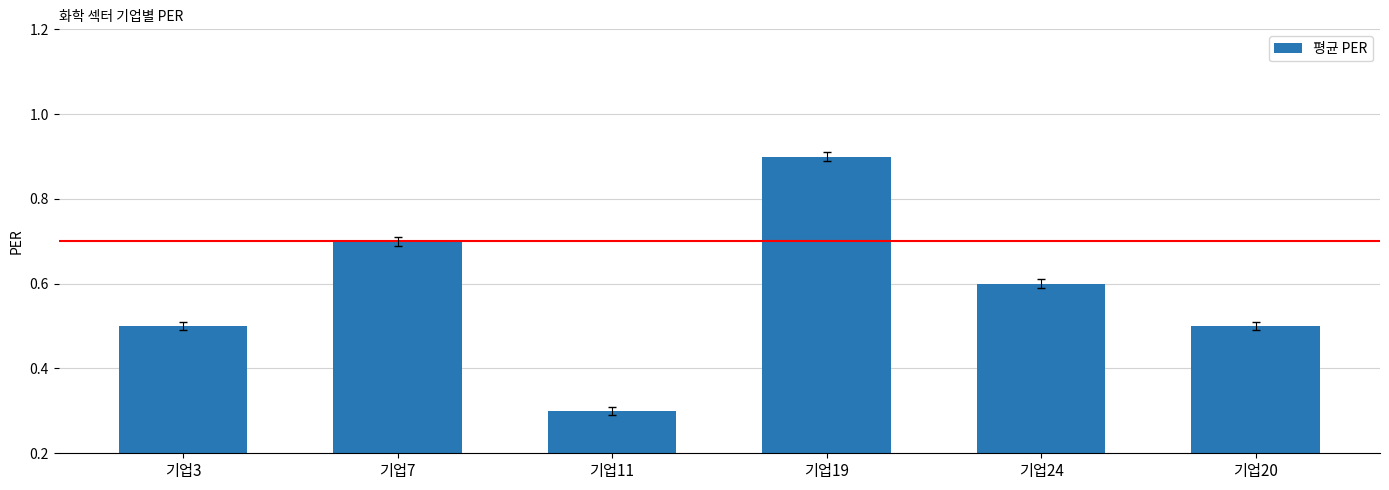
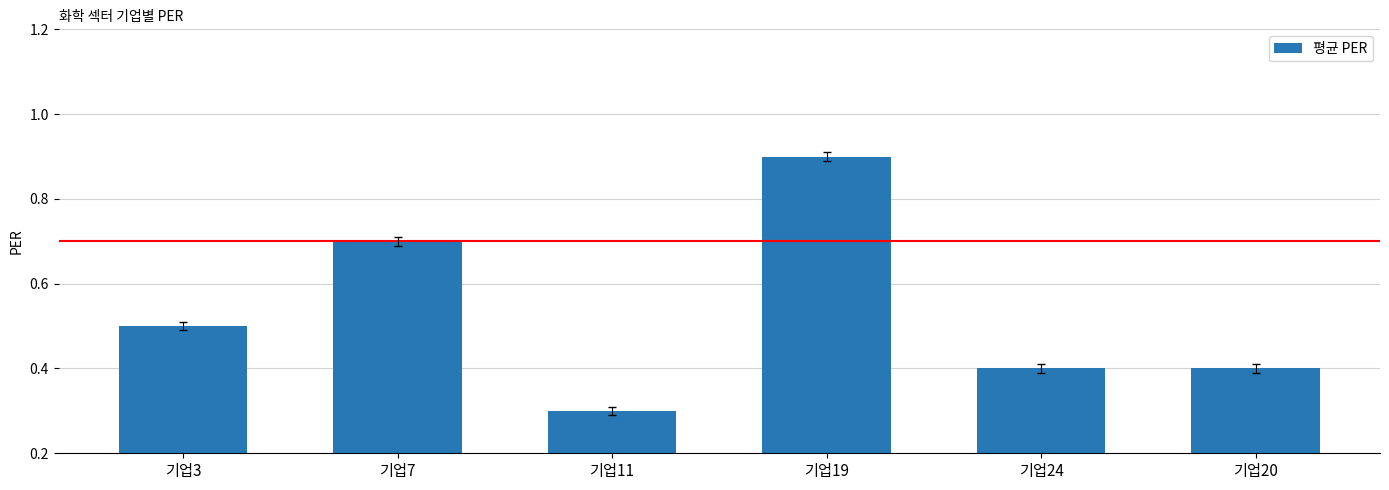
  {
    "평균 PER": {
      "기업3": 0.5,
      "기업7": 0.7,
      "기업11": 0.3,
      "기업19": 0.9,
-     "기업24": 0.6,
-     "기업20": 0.5
+     "기업24": 0.4,
+     "기업20": 0.4
    }
  }
